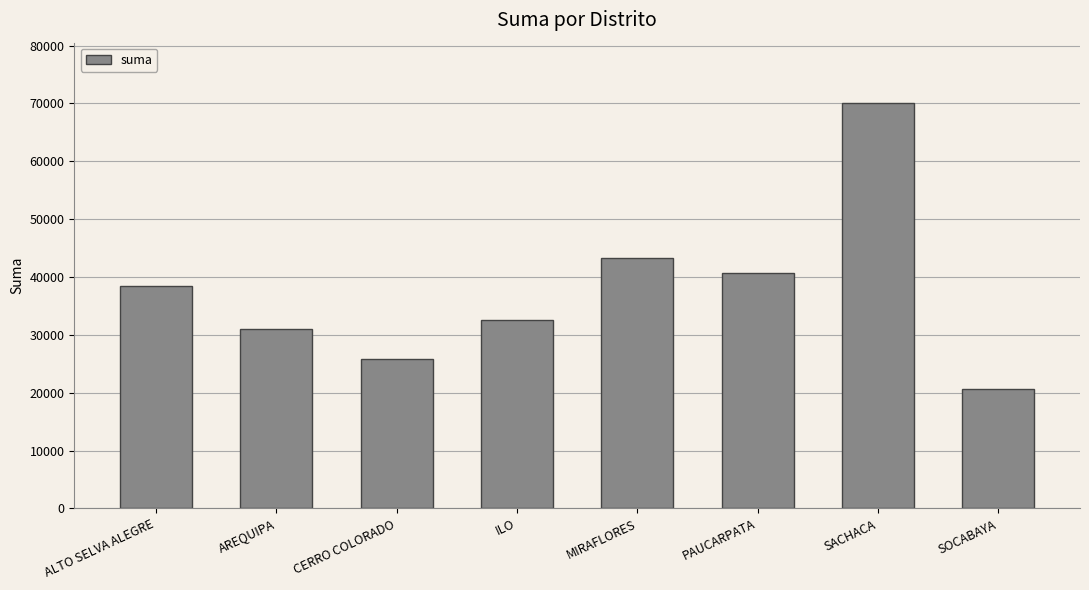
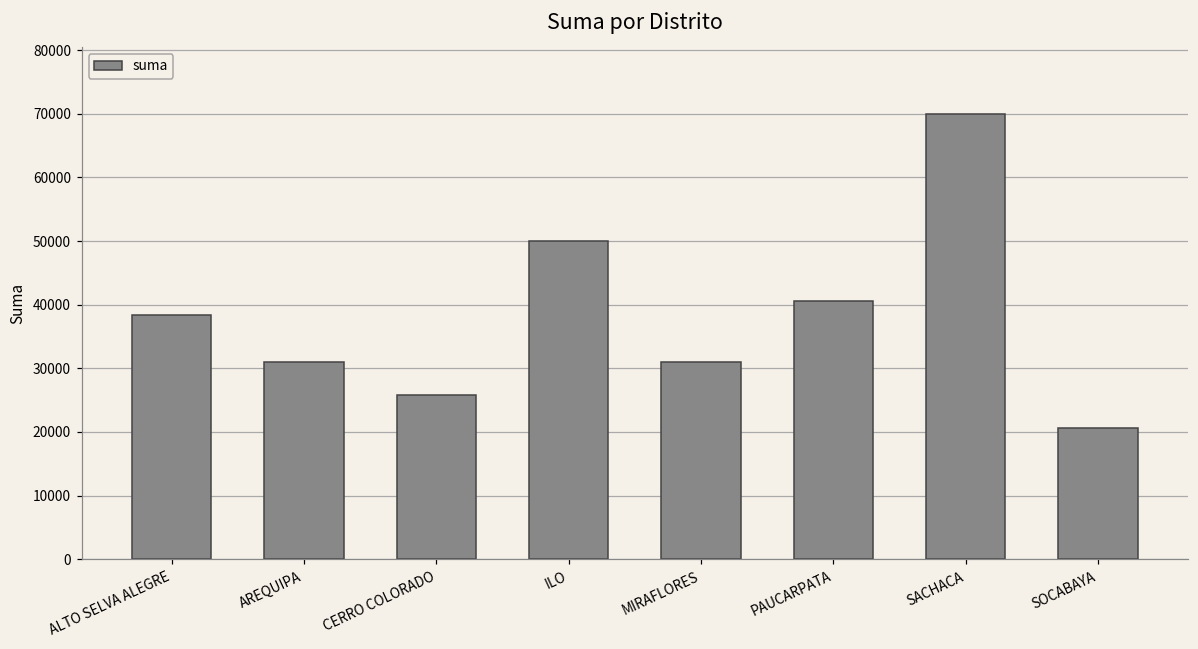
  {
    "ALTO SELVA ALEGRE": 38000,
    "AREQUIPA": 31000,
    "CERRO COLORADO": 26000,
-   "ILO": 32000,
-   "MIRAFLORES": 43000,
+   "ILO": 50000,
+   "MIRAFLORES": 31000,
    "PAUCARPATA": 41000,
    "SACHACA": 70000,
    "SOCABAYA": 21000
  }
